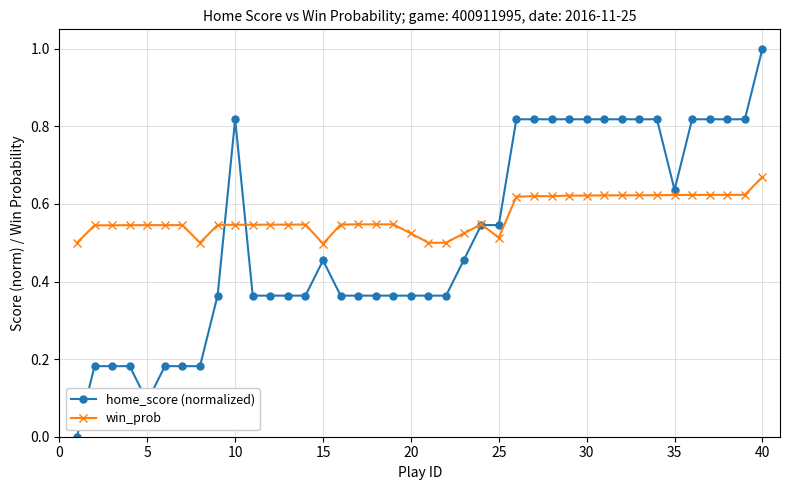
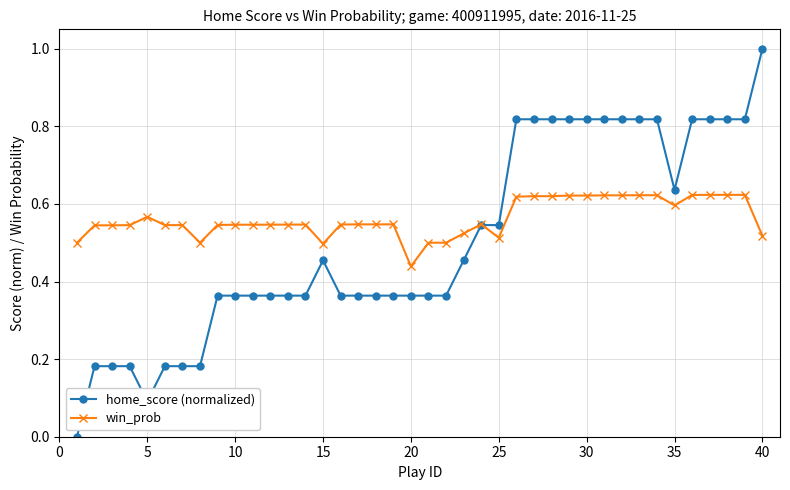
  {
    "home_score (normalized)": {
-     "10": 0.82,
+     "10": 0.36,
      "15": 0.45,
      "20": 0.36,
      "25": 0.55,
      "30": 0.82,
      "35": 0.64,
      "40": 1.00
    },
    "win_prob": {
-     "5": 0.55,
+     "5": 0.57,
      "10": 0.55,
      "15": 0.50,
-     "20": 0.52,
+     "20": 0.44,
      "25": 0.51,
      "30": 0.62,
-     "35": 0.62,
-     "40": 0.67
+     "35": 0.60,
+     "40": 0.52
    }
  }
